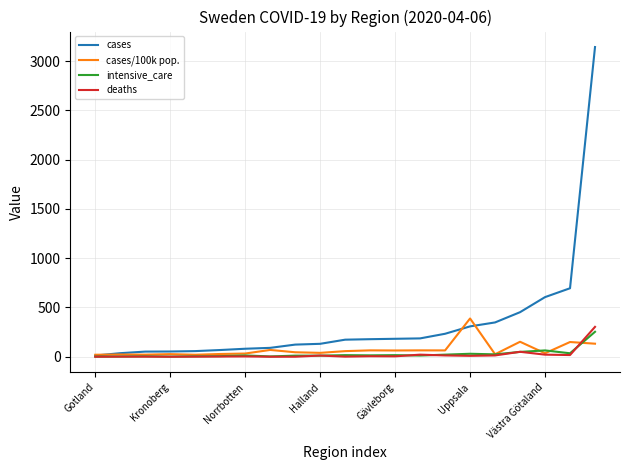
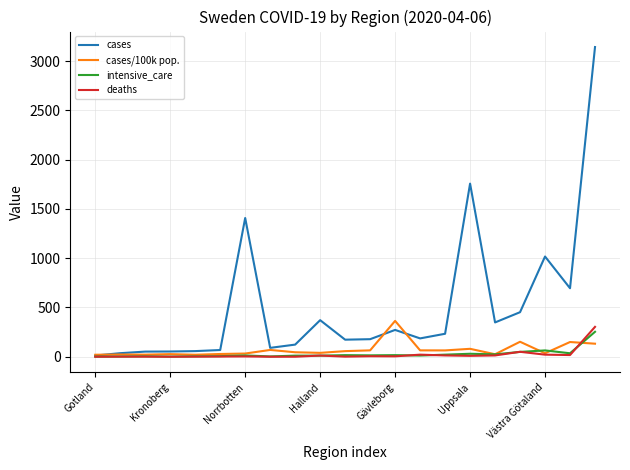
  {
    "cases": {
      "Kronoberg": 100,
-     "Norrbotten": 100,
-     "Halland": 100,
-     "Gävleborg": 200,
-     "Uppsala": 300,
-     "Västra Götaland": 600
+     "Norrbotten": 1400,
+     "Halland": 400,
+     "Gävleborg": 300,
+     "Uppsala": 1800,
+     "Västra Götaland": 1000
    },
    "cases/100k pop.": {
      "Halland": 0,
-     "Gävleborg": 100,
-     "Uppsala": 400
+     "Gävleborg": 400,
+     "Uppsala": 100
    },
    "intensive_care": {
      "Västra Götaland": 100
    }
  }
